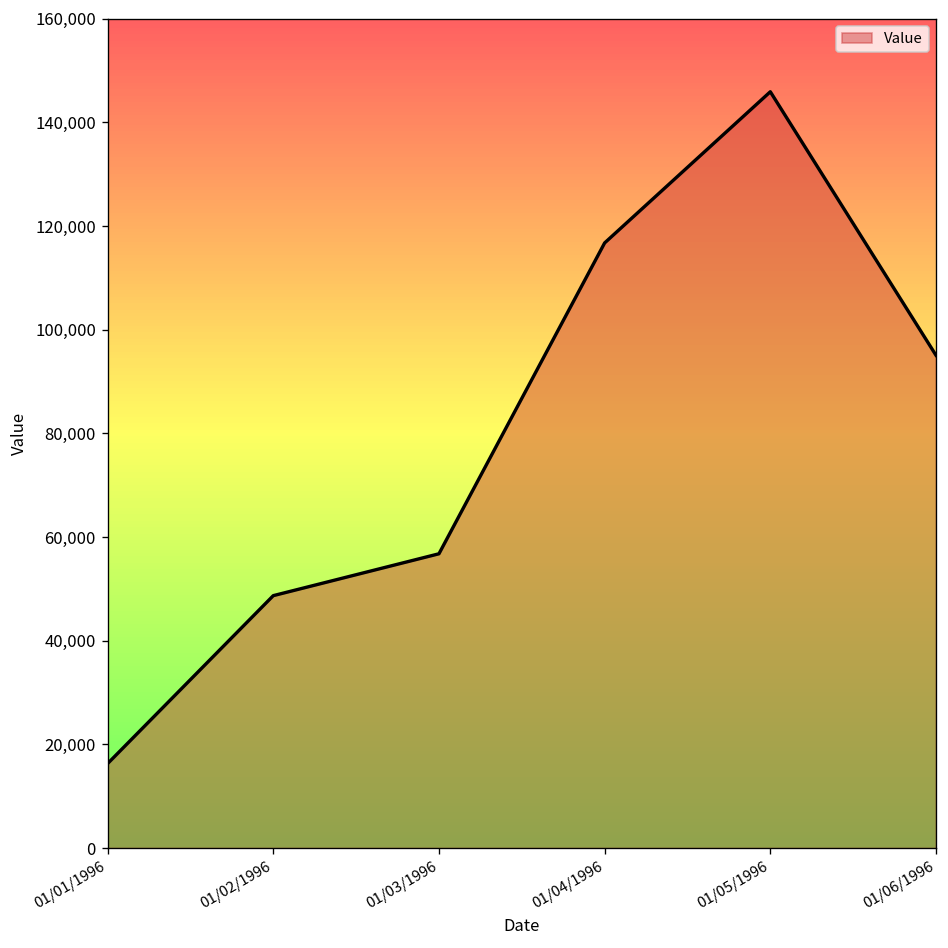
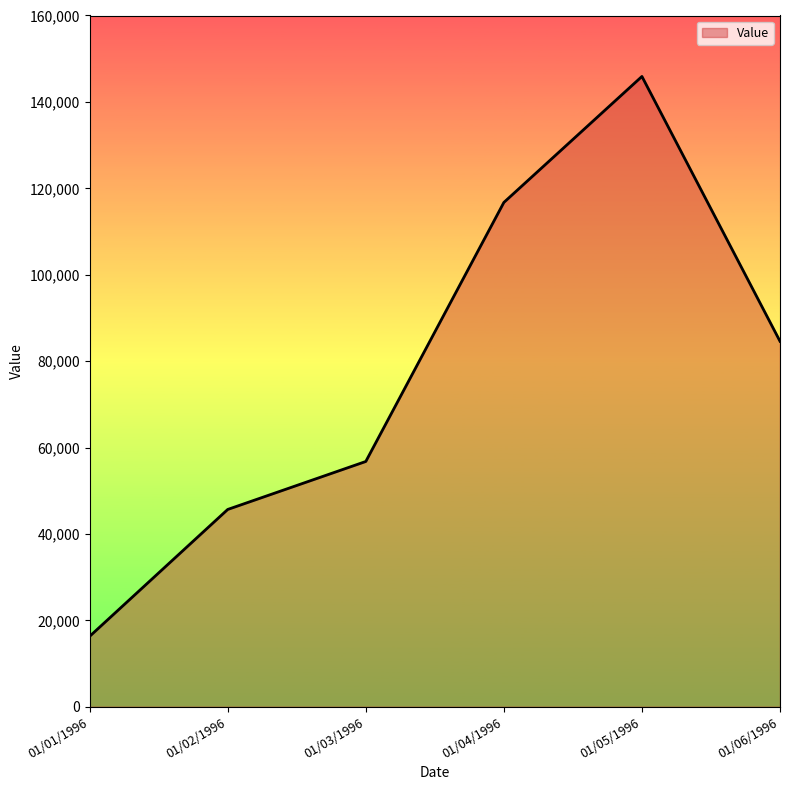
  {
    "01/01/1996": "16,000",
-   "01/02/1996": "49,000",
+   "01/02/1996": "46,000",
    "01/03/1996": "57,000",
    "01/04/1996": "117,000",
    "01/05/1996": "146,000",
-   "01/06/1996": "95,000"
+   "01/06/1996": "85,000"
  }
